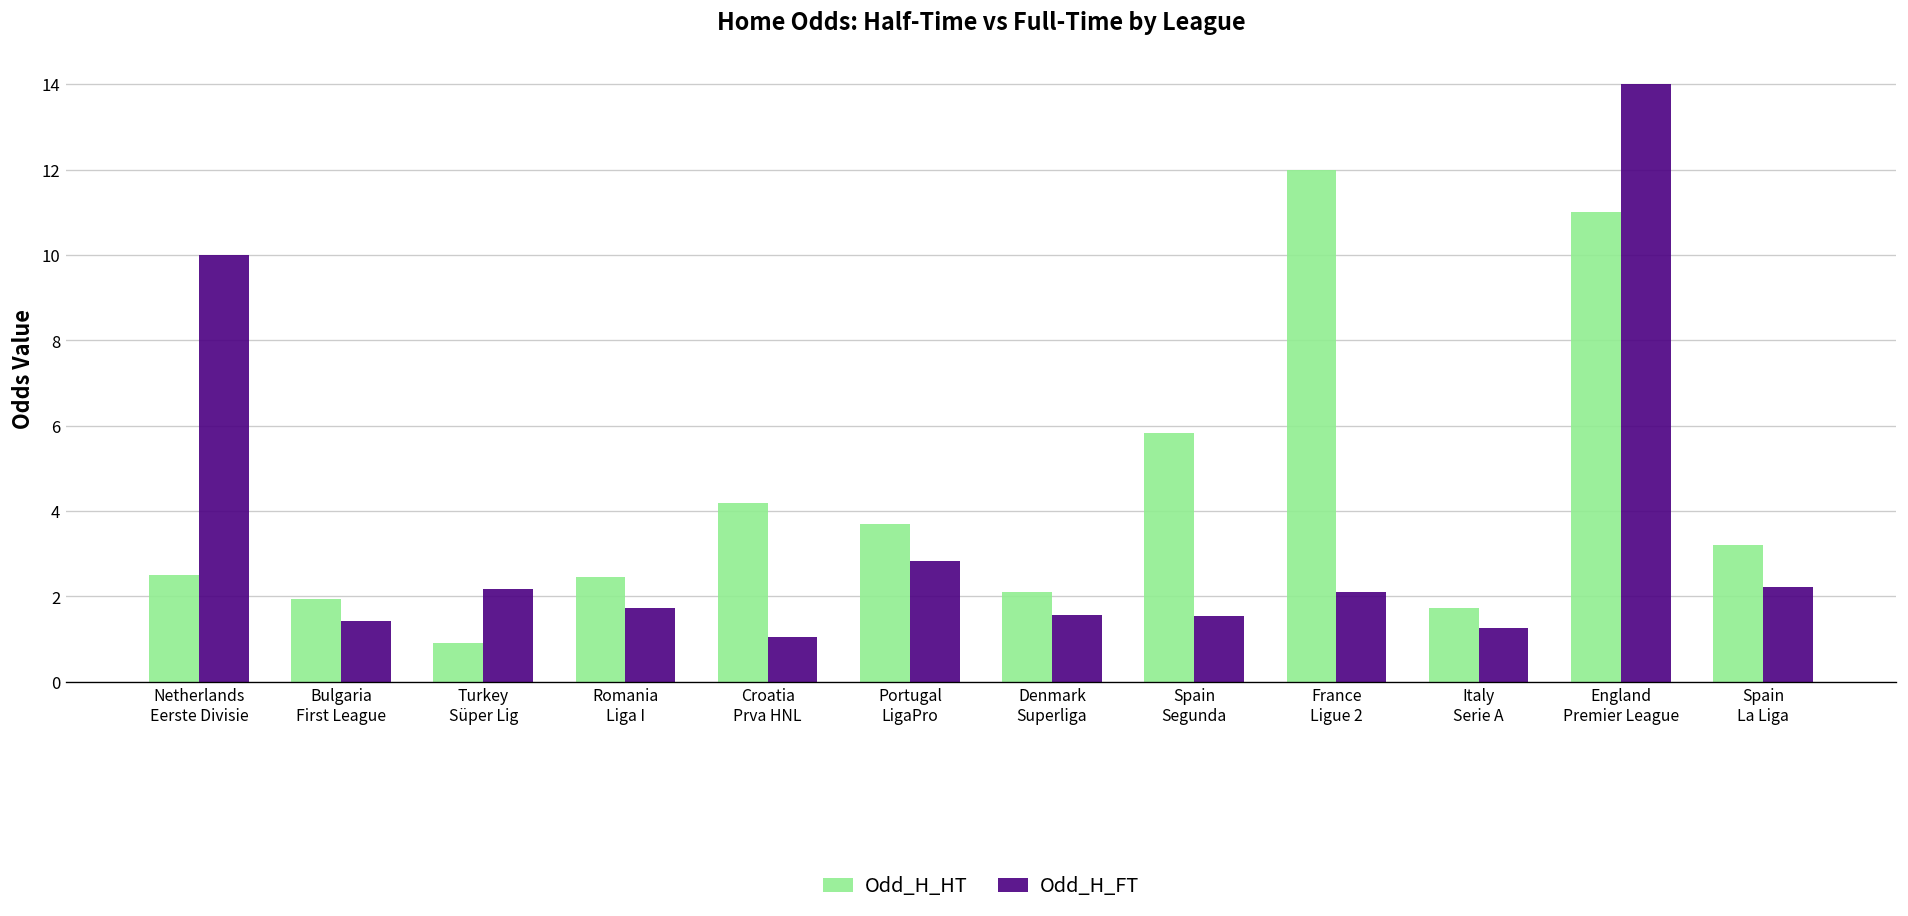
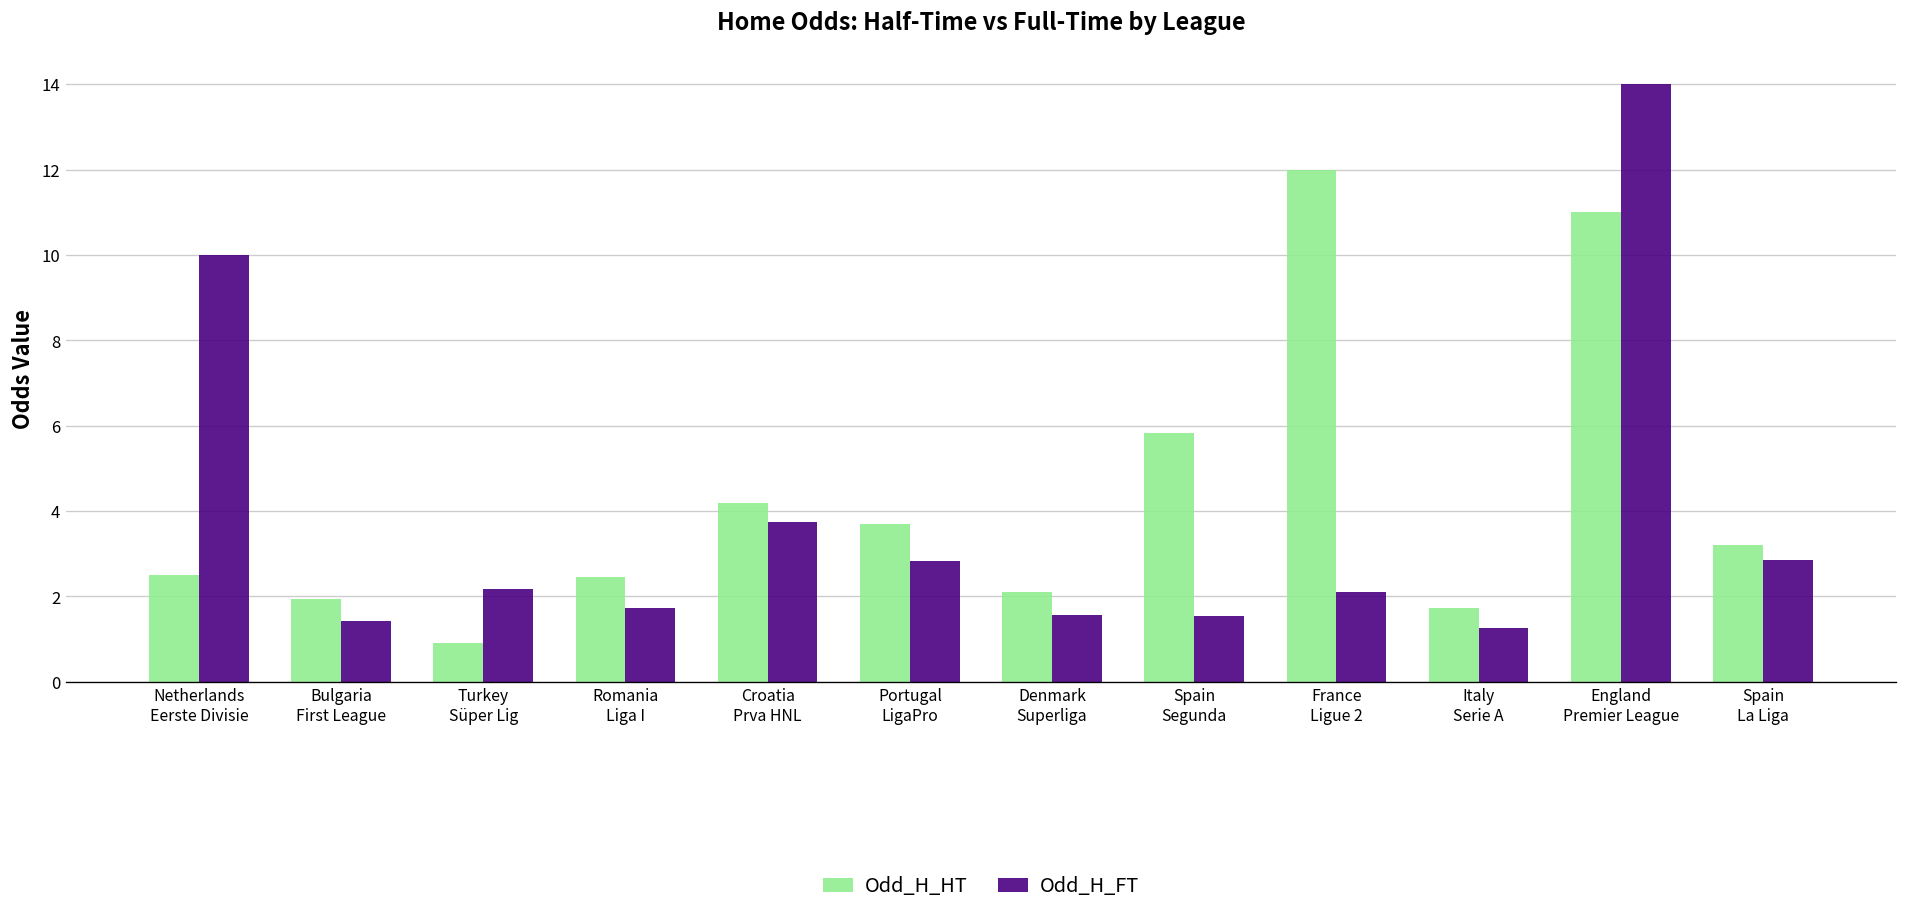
  {
    "Odd_H_HT": {
      "Netherlands Eerste Divisie": 2.5,
      "Bulgaria First League": 2.0,
      "Turkey Süper Lig": 0.9,
      "Romania Liga I": 2.5,
      "Croatia Prva HNL": 4.2,
      "Portugal LigaPro": 3.7,
      "Denmark Superliga": 2.1,
      "Spain Segunda": 5.8,
      "France Ligue 2": 12.0,
      "Italy Serie A": 1.7,
      "England Premier League": 11.0,
      "Spain La Liga": 3.2
    },
    "Odd_H_FT": {
      "Netherlands Eerste Divisie": 10.0,
      "Bulgaria First League": 1.4,
      "Turkey Süper Lig": 2.2,
      "Romania Liga I": 1.7,
-     "Croatia Prva HNL": 1.0,
+     "Croatia Prva HNL": 3.8,
      "Portugal LigaPro": 2.8,
      "Denmark Superliga": 1.6,
      "Spain Segunda": 1.6,
      "France Ligue 2": 2.1,
      "Italy Serie A": 1.3,
      "England Premier League": 14.0,
-     "Spain La Liga": 2.2
+     "Spain La Liga": 2.9
    }
  }
